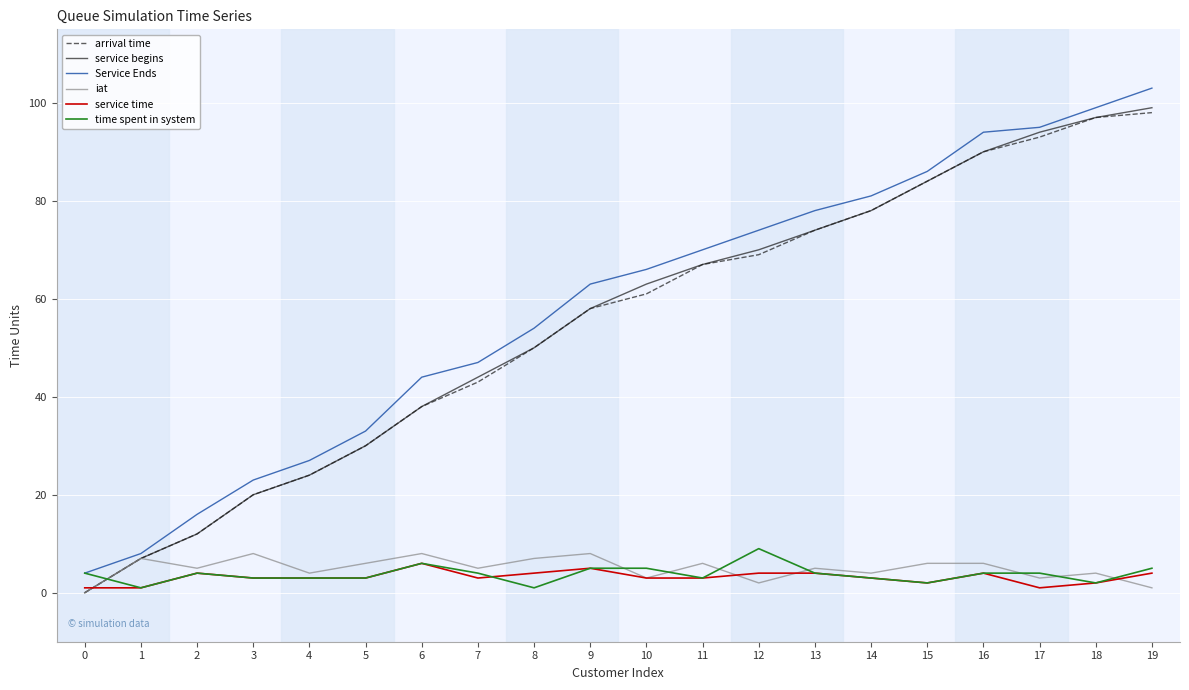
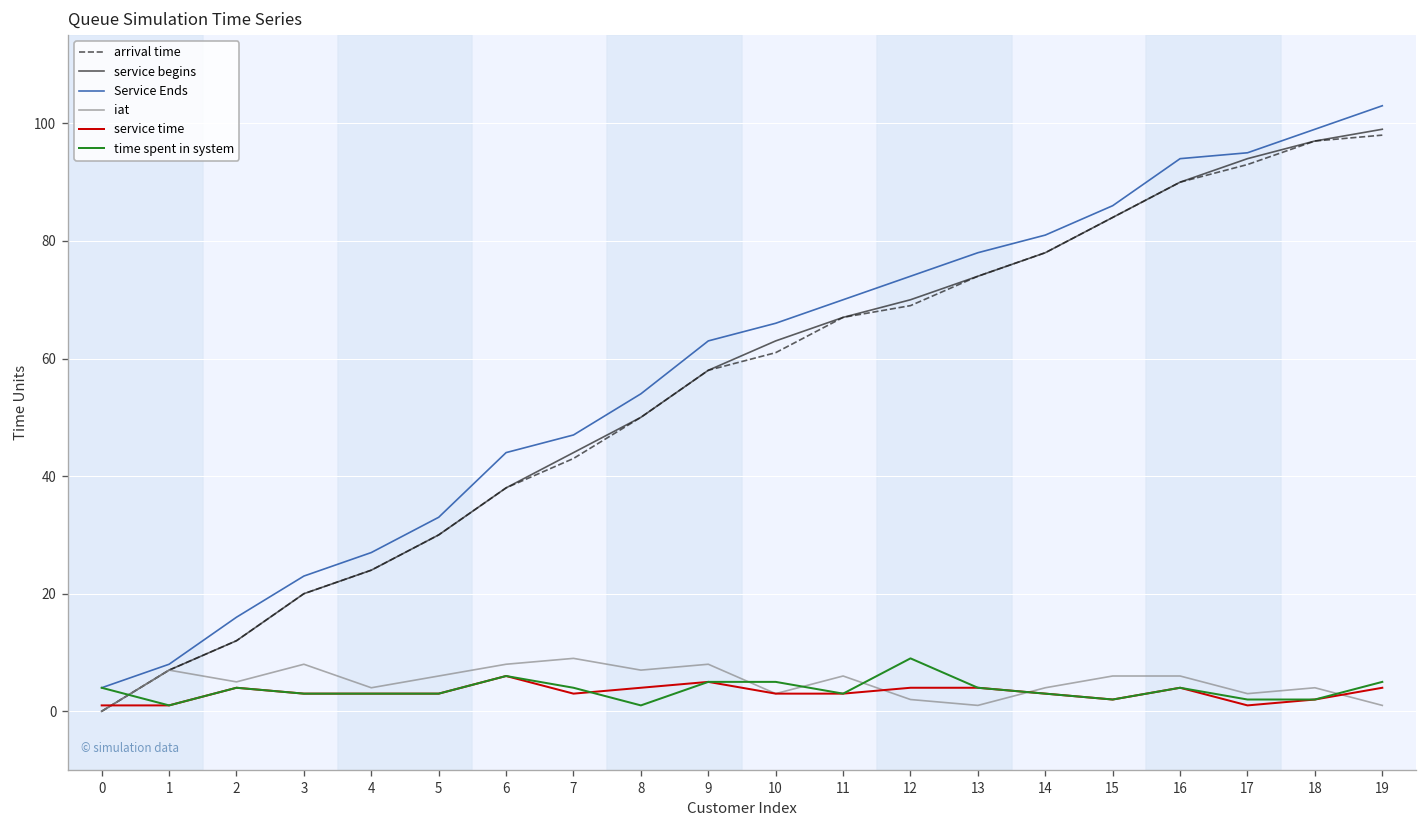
  {
    "Service Ends": {
      "1": 8,
      "2": 16,
      "3": 23,
      "4": 27,
      "5": 33,
      "6": 44,
      "7": 47,
      "8": 54,
      "9": 63,
      "10": 66,
      "11": 70,
      "12": 74,
      "13": 78,
      "14": 81,
      "15": 86,
      "16": 94,
      "17": 95,
      "18": 99,
      "19": 103
    },
    "iat": {
      "2": 5,
      "3": 8,
      "4": 4,
      "5": 6,
      "6": 8,
-     "7": 5,
+     "7": 9,
      "8": 7,
      "9": 8,
      "11": 6,
      "12": 2,
-     "13": 5,
+     "13": 1,
      "14": 4,
      "15": 6,
      "16": 6,
      "17": 3,
      "18": 4,
      "19": 1
    },
    "service time": {
      "0": 1,
      "7": 3,
      "8": 4,
      "12": 4,
      "17": 1,
      "19": 4
    },
    "time spent in system": {
      "7": 4,
      "8": 1,
      "10": 5,
      "12": 9,
-     "17": 4,
+     "17": 2,
      "19": 5
    }
  }
